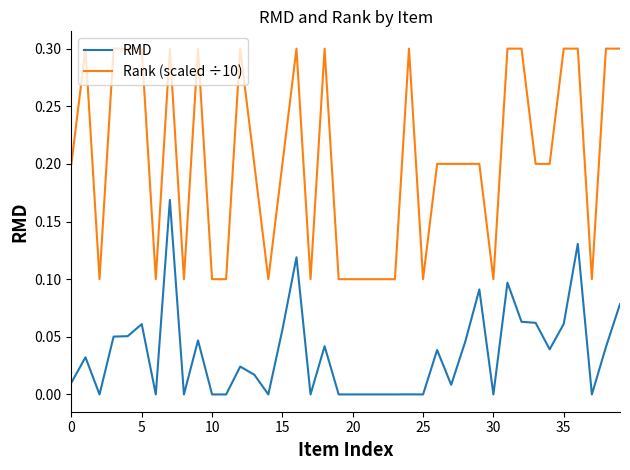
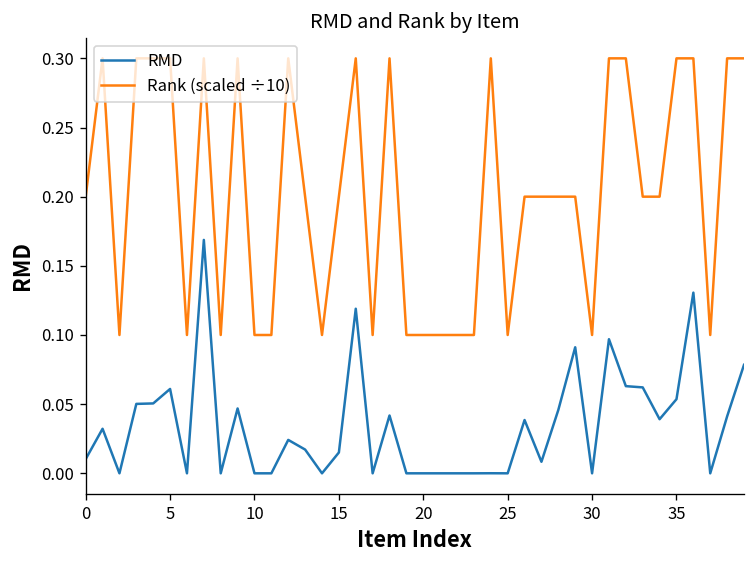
  {
    "RMD": {
      "0": 0.010,
      "5": 0.061,
      "10": 0.000,
-     "15": 0.056,
+     "15": 0.015,
      "20": 0.000,
      "25": 0.000,
      "30": 0.000,
-     "35": 0.061
+     "35": 0.054
    },
    "Rank (scaled ÷10)": {
      "0": 0.200,
      "10": 0.100,
      "15": 0.200,
      "20": 0.100,
      "25": 0.100,
      "30": 0.100,
      "35": 0.300
    }
  }
